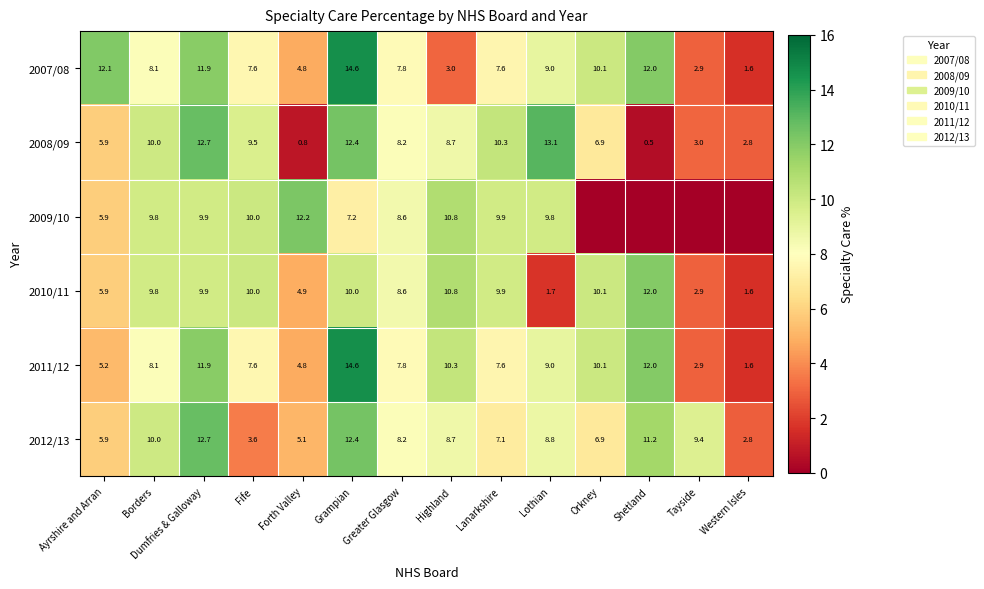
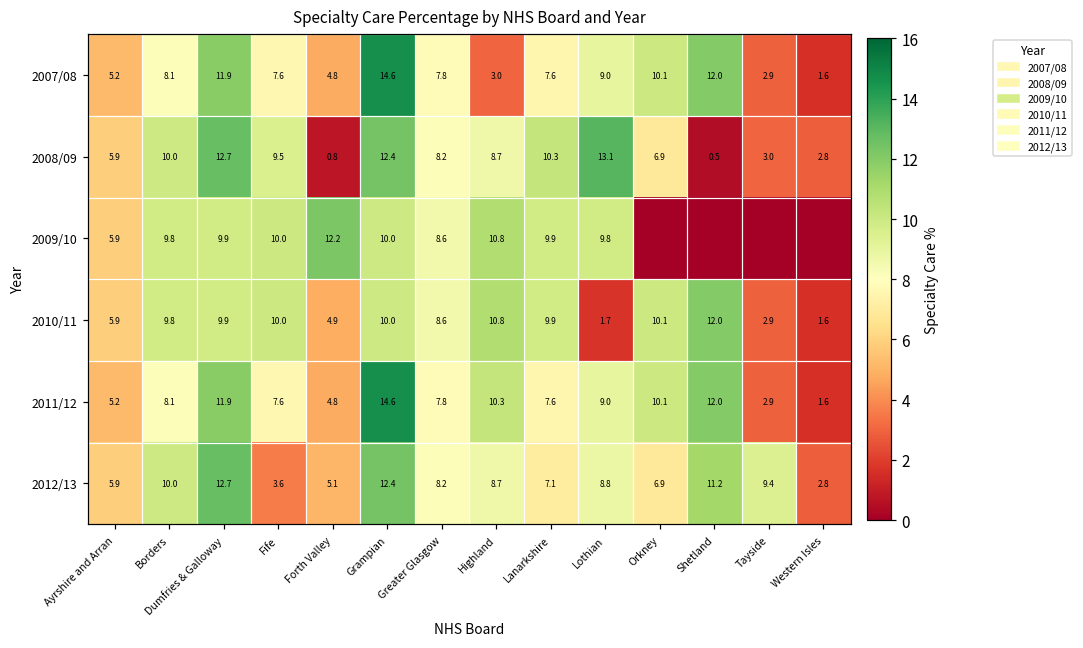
  {
    "2007/08": {
-     "Ayrshire and Arran": 12.1,
+     "Ayrshire and Arran": 5.2,
      "Borders": 8.1,
      "Dumfries & Galloway": 11.9,
      "Fife": 7.6,
      "Forth Valley": 4.8,
      "Grampian": 14.6,
      "Greater Glasgow": 7.8,
      "Highland": 3.0,
      "Lanarkshire": 7.6,
      "Lothian": 9.0,
      "Orkney": 10.1,
      "Shetland": 12.0,
      "Tayside": 2.9,
      "Western Isles": 1.6
    },
    "2008/09": {
      "Ayrshire and Arran": 5.9,
      "Borders": 10.0,
      "Dumfries & Galloway": 12.7,
      "Fife": 9.5,
      "Forth Valley": 0.8,
      "Grampian": 12.4,
      "Greater Glasgow": 8.2,
      "Highland": 8.7,
      "Lanarkshire": 10.3,
      "Lothian": 13.1,
      "Orkney": 6.9,
      "Shetland": 0.5,
      "Tayside": 3.0,
      "Western Isles": 2.8
    },
    "2009/10": {
      "Ayrshire and Arran": 5.9,
      "Borders": 9.8,
      "Dumfries & Galloway": 9.9,
      "Fife": 10.0,
      "Forth Valley": 12.2,
-     "Grampian": 7.2,
+     "Grampian": 10.0,
      "Greater Glasgow": 8.6,
      "Highland": 10.8,
      "Lanarkshire": 9.9,
      "Lothian": 9.8
    },
    "2010/11": {
      "Ayrshire and Arran": 5.9,
      "Borders": 9.8,
      "Dumfries & Galloway": 9.9,
      "Fife": 10.0,
      "Forth Valley": 4.9,
      "Grampian": 10.0,
      "Greater Glasgow": 8.6,
      "Highland": 10.8,
      "Lanarkshire": 9.9,
      "Lothian": 1.7,
      "Orkney": 10.1,
      "Shetland": 12.0,
      "Tayside": 2.9,
      "Western Isles": 1.6
    },
    "2011/12": {
      "Ayrshire and Arran": 5.2,
      "Borders": 8.1,
      "Dumfries & Galloway": 11.9,
      "Fife": 7.6,
      "Forth Valley": 4.8,
      "Grampian": 14.6,
      "Greater Glasgow": 7.8,
      "Highland": 10.3,
      "Lanarkshire": 7.6,
      "Lothian": 9.0,
      "Orkney": 10.1,
      "Shetland": 12.0,
      "Tayside": 2.9,
      "Western Isles": 1.6
    },
    "2012/13": {
      "Ayrshire and Arran": 5.9,
      "Borders": 10.0,
      "Dumfries & Galloway": 12.7,
      "Fife": 3.6,
      "Forth Valley": 5.1,
      "Grampian": 12.4,
      "Greater Glasgow": 8.2,
      "Highland": 8.7,
      "Lanarkshire": 7.1,
      "Lothian": 8.8,
      "Orkney": 6.9,
      "Shetland": 11.2,
      "Tayside": 9.4,
      "Western Isles": 2.8
    }
  }
